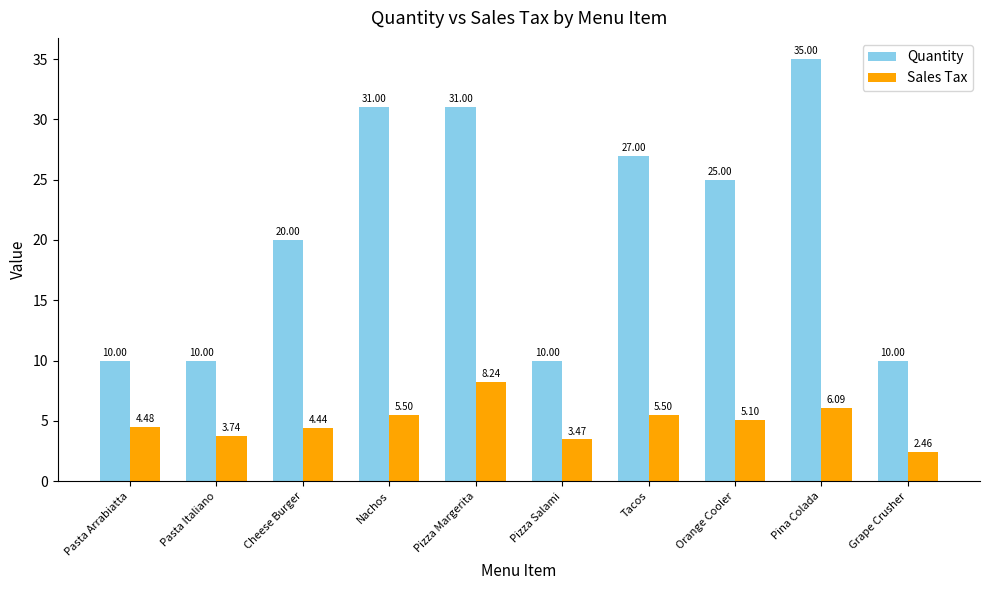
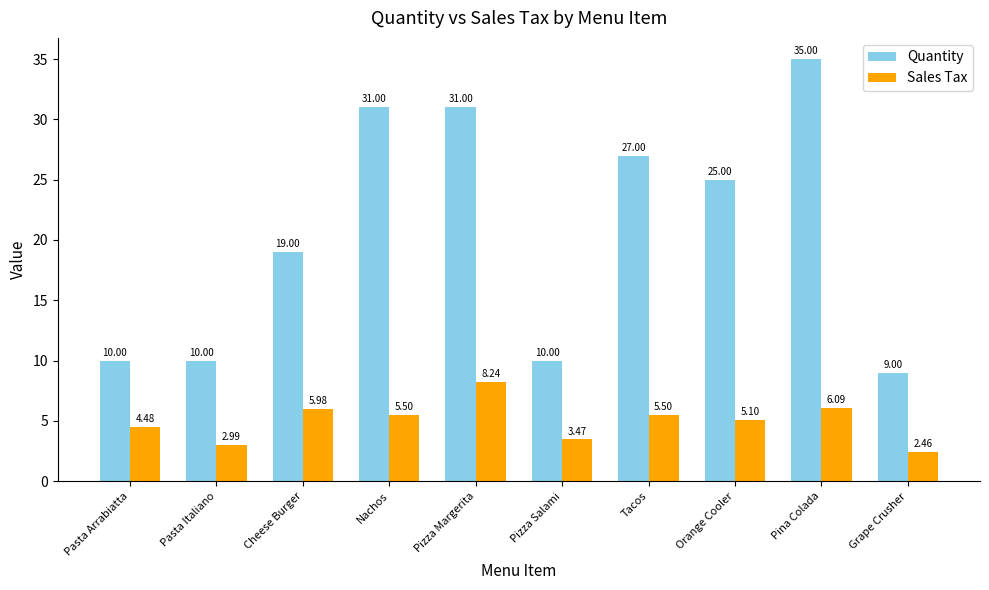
  {
    "Quantity": {
      "Pasta Arrabiatta": 10.00,
      "Pasta Italiano": 10.00,
-     "Cheese Burger": 20.00,
+     "Cheese Burger": 19.00,
      "Nachos": 31.00,
      "Pizza Margerita": 31.00,
      "Pizza Salami": 10.00,
      "Tacos": 27.00,
      "Orange Cooler": 25.00,
      "Pina Colada": 35.00,
-     "Grape Crusher": 10.00
+     "Grape Crusher": 9.00
    },
    "Sales Tax": {
      "Pasta Arrabiatta": 4.48,
-     "Pasta Italiano": 3.74,
-     "Cheese Burger": 4.44,
+     "Pasta Italiano": 2.99,
+     "Cheese Burger": 5.98,
      "Nachos": 5.50,
      "Pizza Margerita": 8.24,
      "Pizza Salami": 3.47,
      "Tacos": 5.50,
      "Orange Cooler": 5.10,
      "Pina Colada": 6.09,
      "Grape Crusher": 2.46
    }
  }
